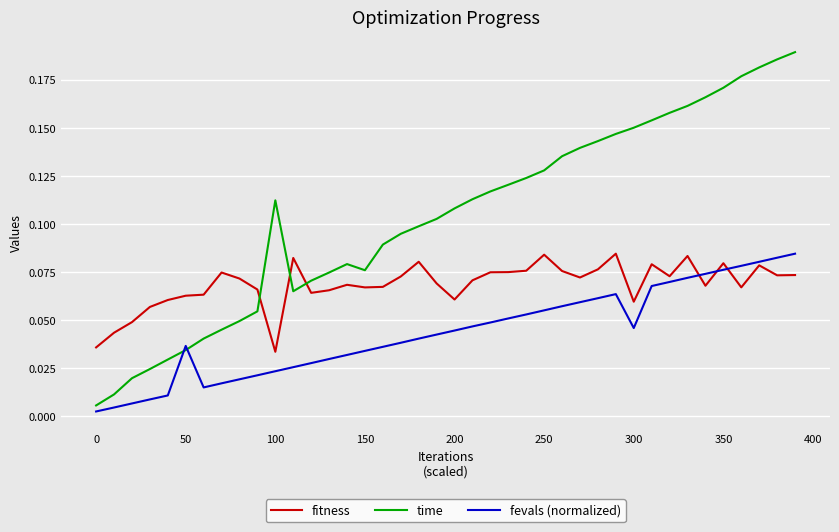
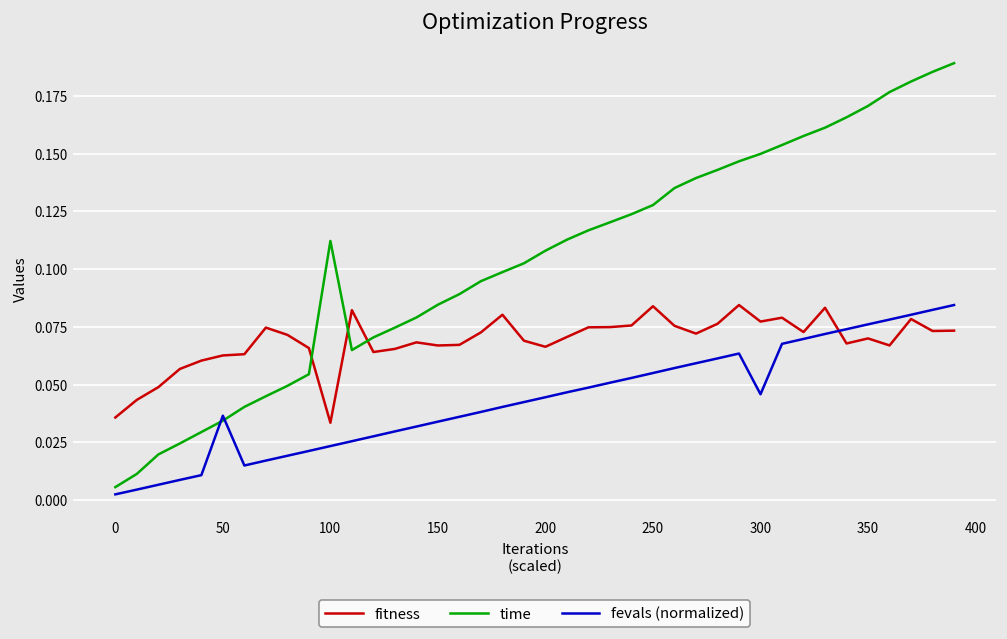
  {
    "fitness": {
      "0": 0.036,
      "50": 0.063,
      "100": 0.033,
      "150": 0.067,
-     "200": 0.061,
+     "200": 0.066,
      "250": 0.084,
-     "300": 0.059,
-     "350": 0.079
+     "300": 0.077,
+     "350": 0.070
    },
    "time": {
      "0": 0.006,
      "50": 0.034,
      "100": 0.112,
-     "150": 0.076,
+     "150": 0.085,
      "200": 0.108,
      "250": 0.128,
      "300": 0.150,
      "350": 0.171
    },
    "fevals (normalized)": {
      "0": 0.002,
      "50": 0.036,
      "100": 0.023,
      "150": 0.034,
      "200": 0.044,
      "250": 0.055,
      "300": 0.046,
      "350": 0.076
    }
  }
